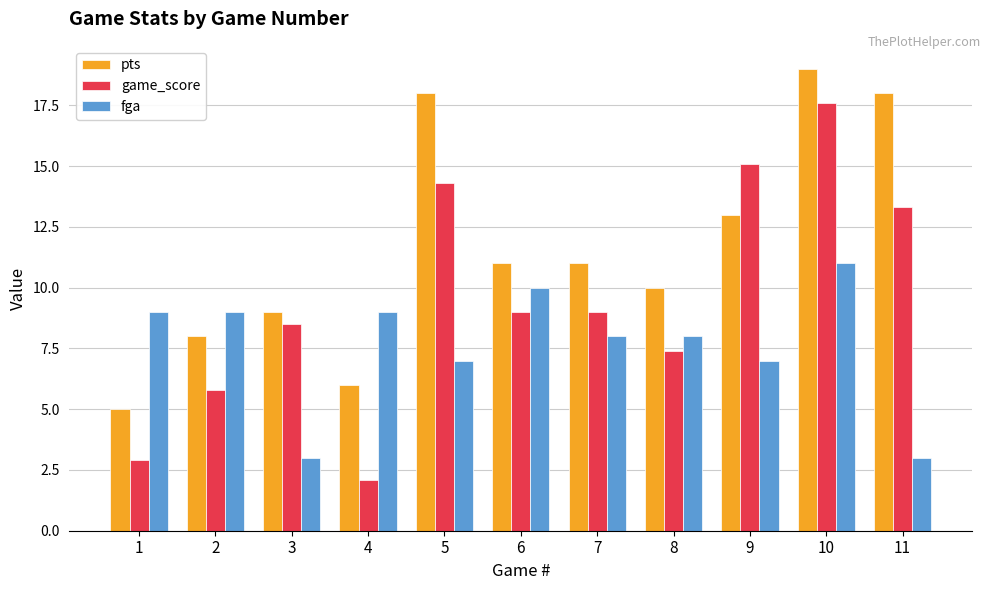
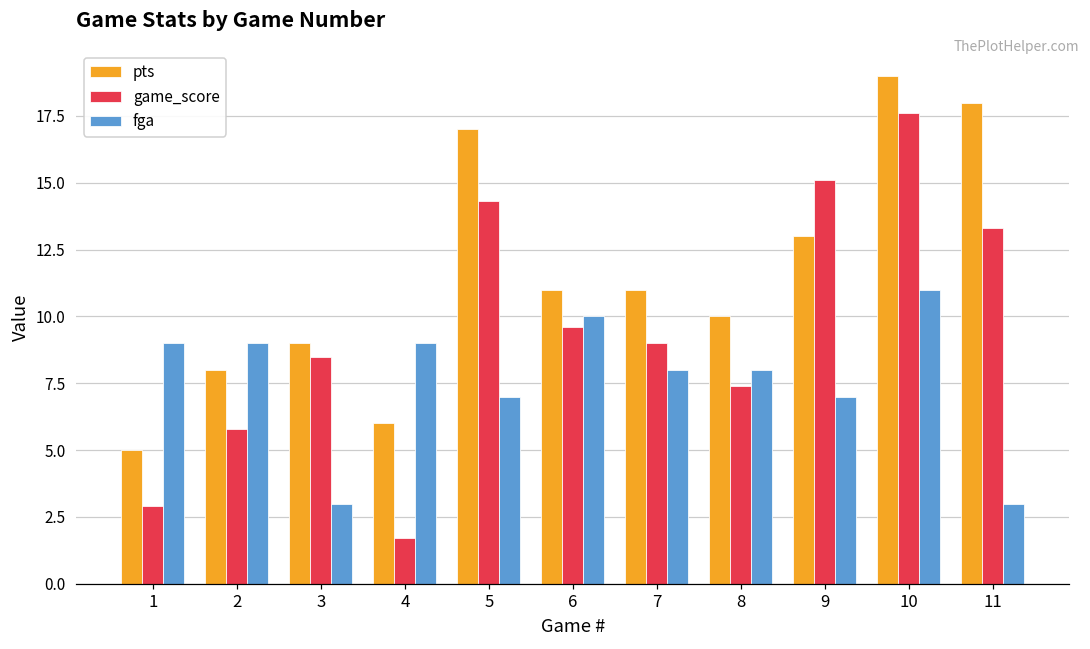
  {
    "pts": {
      "1": 5,
      "2": 8,
      "3": 9,
      "4": 6,
-     "5": 18,
+     "5": 17,
      "6": 11,
      "7": 11,
      "8": 10,
      "9": 13,
      "10": 19,
      "11": 18
    },
    "game_score": {
      "1": 2.9,
      "2": 5.8,
      "3": 8.5,
-     "4": 2.1,
+     "4": 1.7,
      "5": 14.3,
-     "6": 9.0,
+     "6": 9.6,
      "7": 9.0,
      "8": 7.4,
      "9": 15.1,
      "10": 17.6,
      "11": 13.3
    },
    "fga": {
      "1": 9.0,
      "2": 9.0,
      "3": 3.0,
      "4": 9.0,
      "5": 7.0,
      "6": 10.0,
      "7": 8.0,
      "8": 8.0,
      "9": 7.0,
      "10": 11.0,
      "11": 3.0
    }
  }
